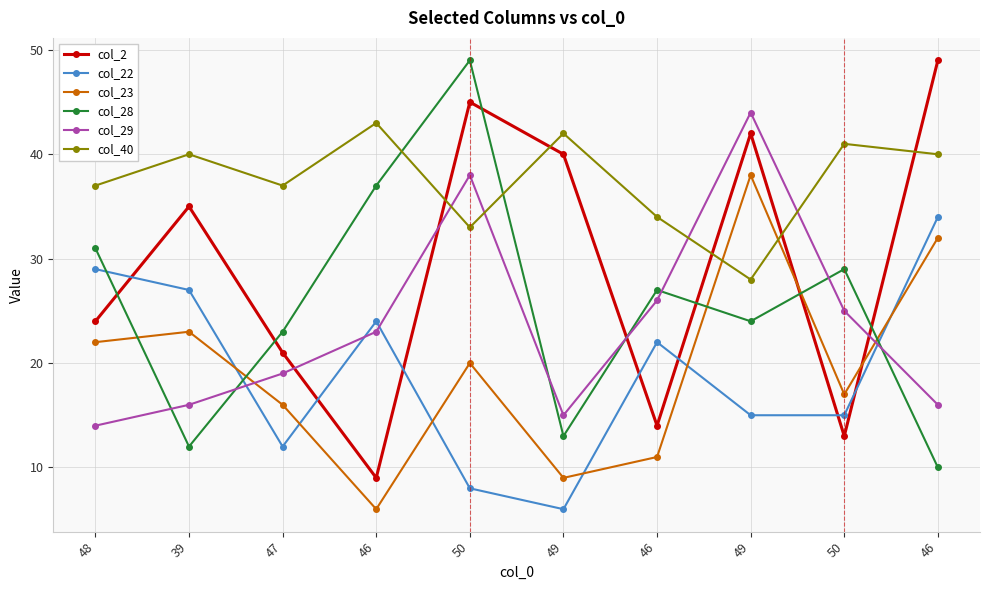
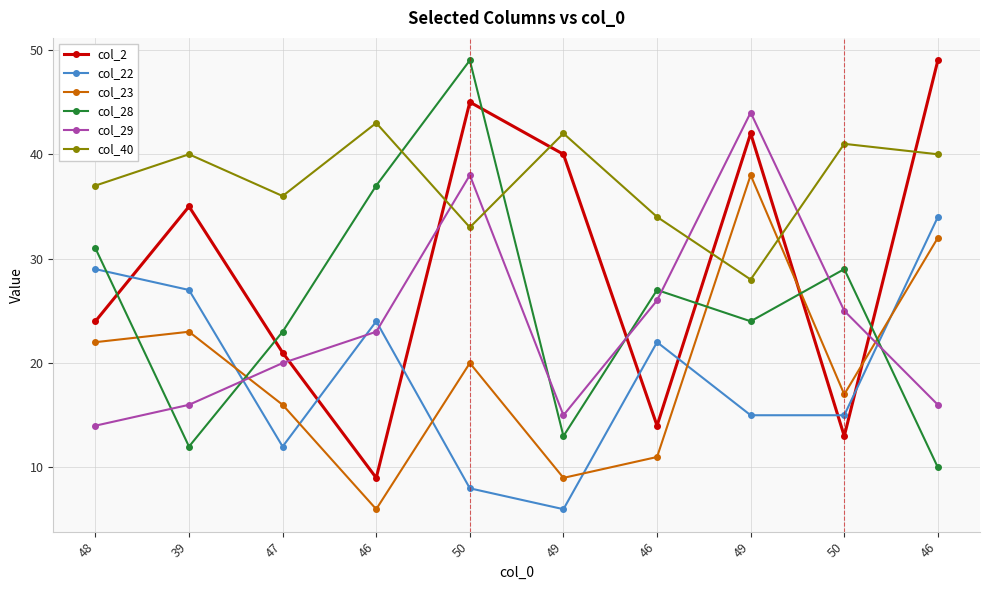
  {
    "col_2": {
      "48": 24,
      "39": 35,
      "47": 21
    },
    "col_22": {
      "48": 29,
      "39": 27,
      "47": 12
    },
    "col_23": {
      "48": 22,
      "39": 23,
      "47": 16
    },
    "col_28": {
      "48": 31,
      "39": 12,
      "47": 23
    },
    "col_29": {
      "48": 14,
      "39": 16,
-     "47": 19
+     "47": 20
    },
    "col_40": {
      "48": 37,
      "39": 40,
-     "47": 37
+     "47": 36
    }
  }
